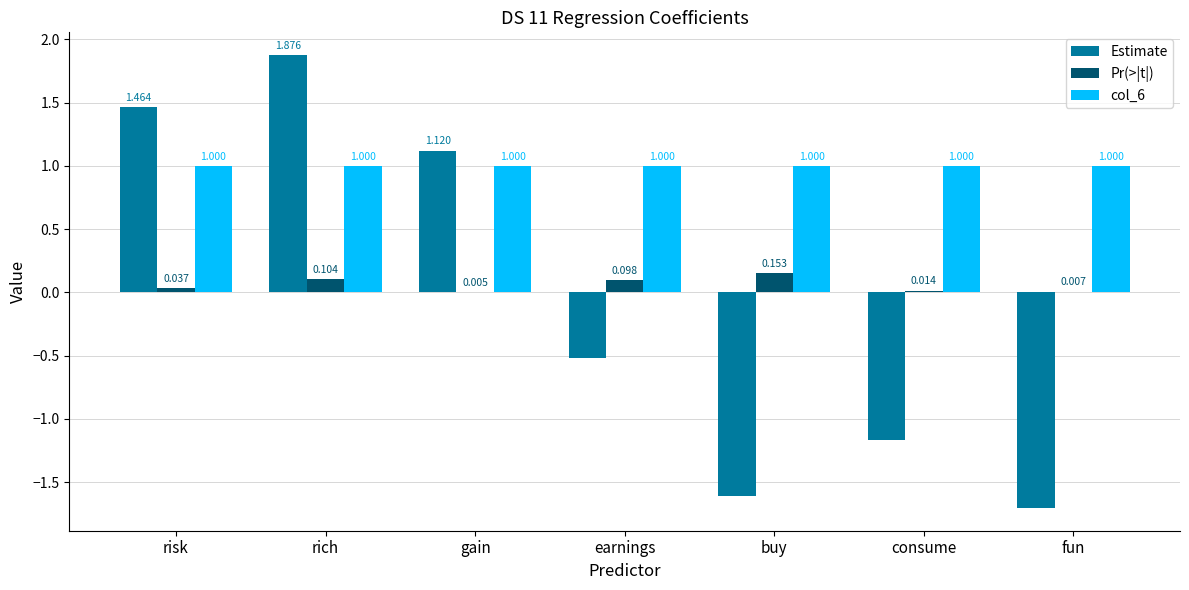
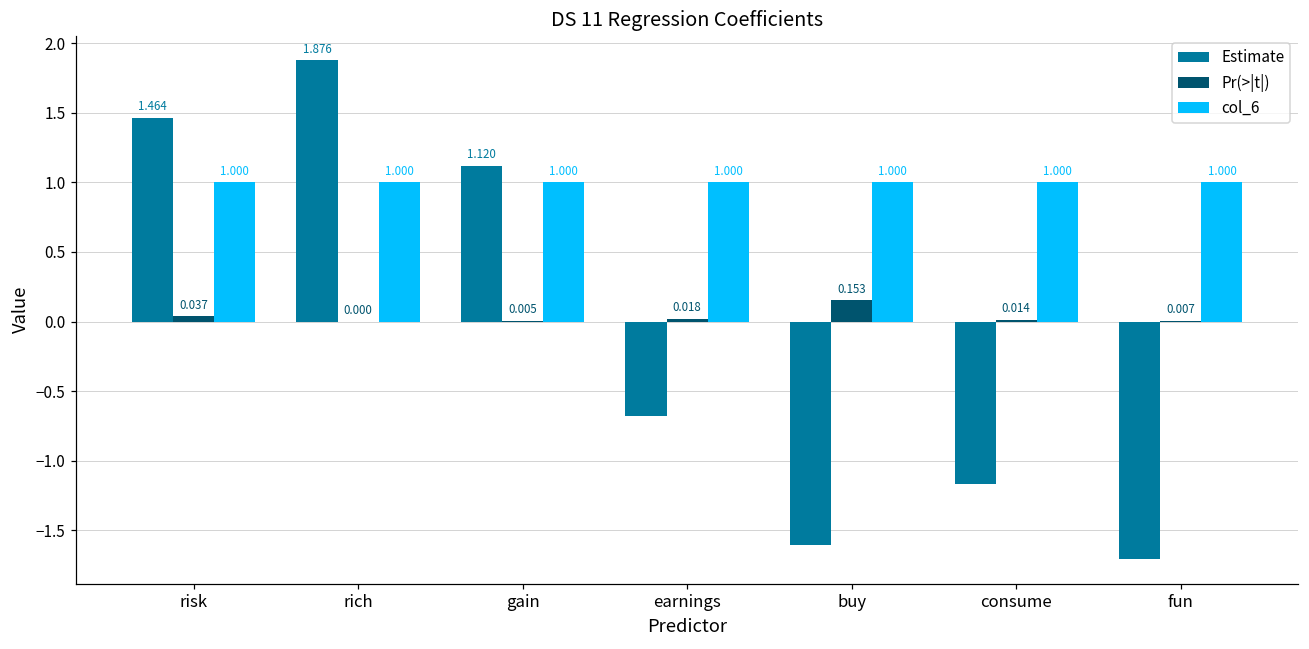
  {
    "Estimate": {
-     "earnings": -0.52,
+     "earnings": -0.68,
      "buy": -1.61,
      "consume": -1.16,
      "fun": -1.70
    },
    "Pr(>|t|)": {
      "risk": 0.037,
-     "rich": 0.104,
+     "rich": 0.000,
      "gain": 0.005,
-     "earnings": 0.098,
+     "earnings": 0.018,
      "buy": 0.153,
      "consume": 0.014,
      "fun": 0.007
    },
    "col_6": {
      "risk": 1.000,
      "rich": 1.000,
      "gain": 1.000,
      "earnings": 1.000,
      "buy": 1.000,
      "consume": 1.000,
      "fun": 1.000
    }
  }
